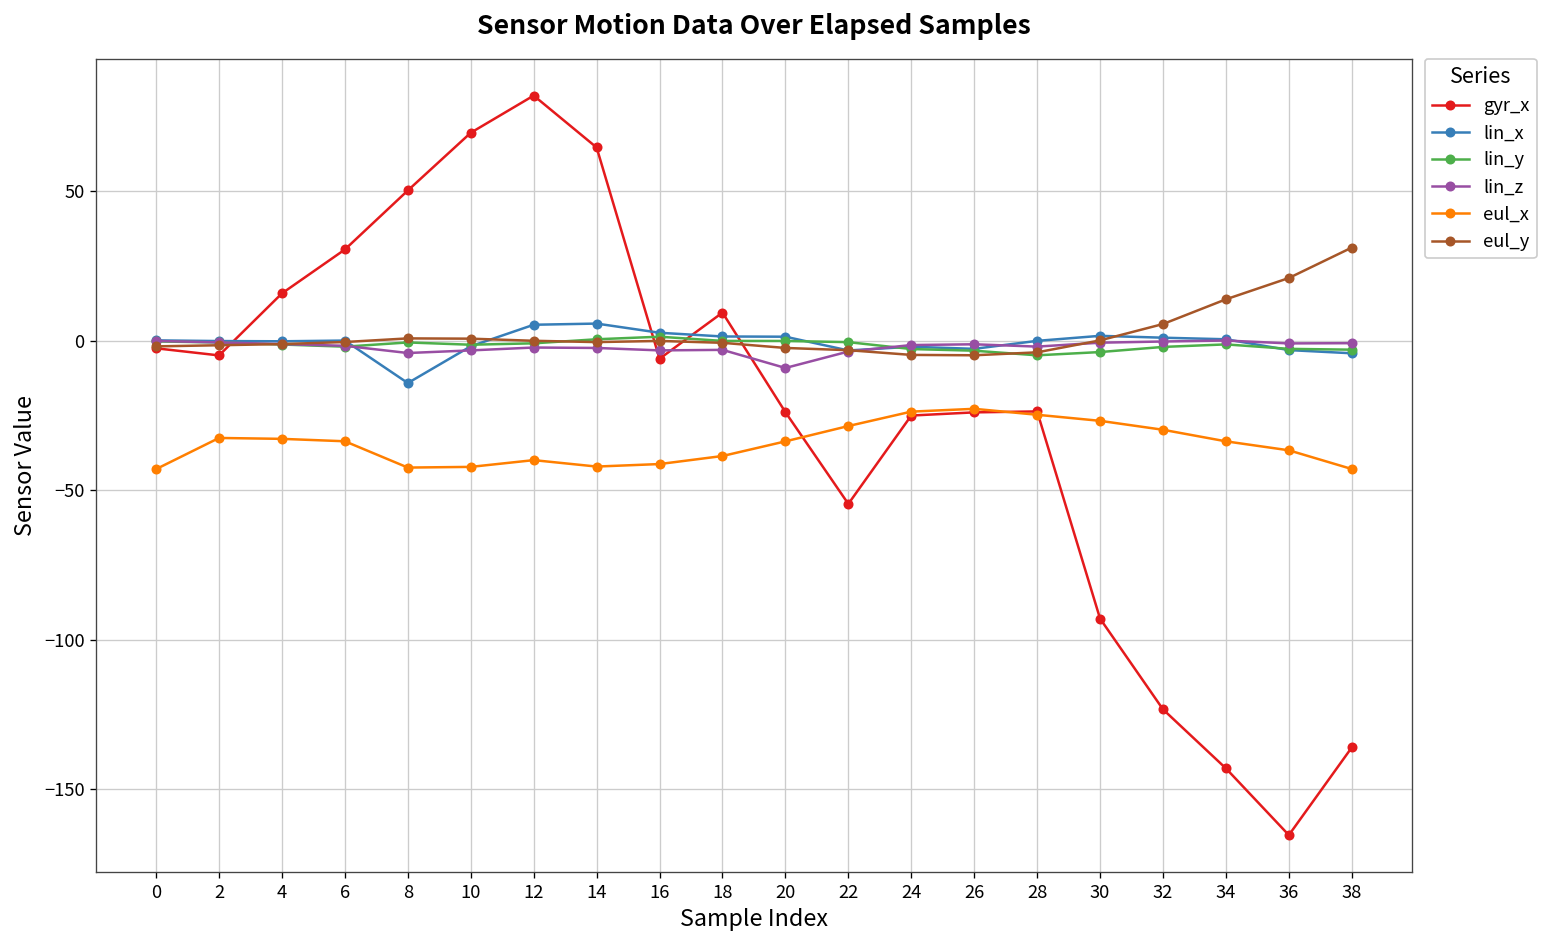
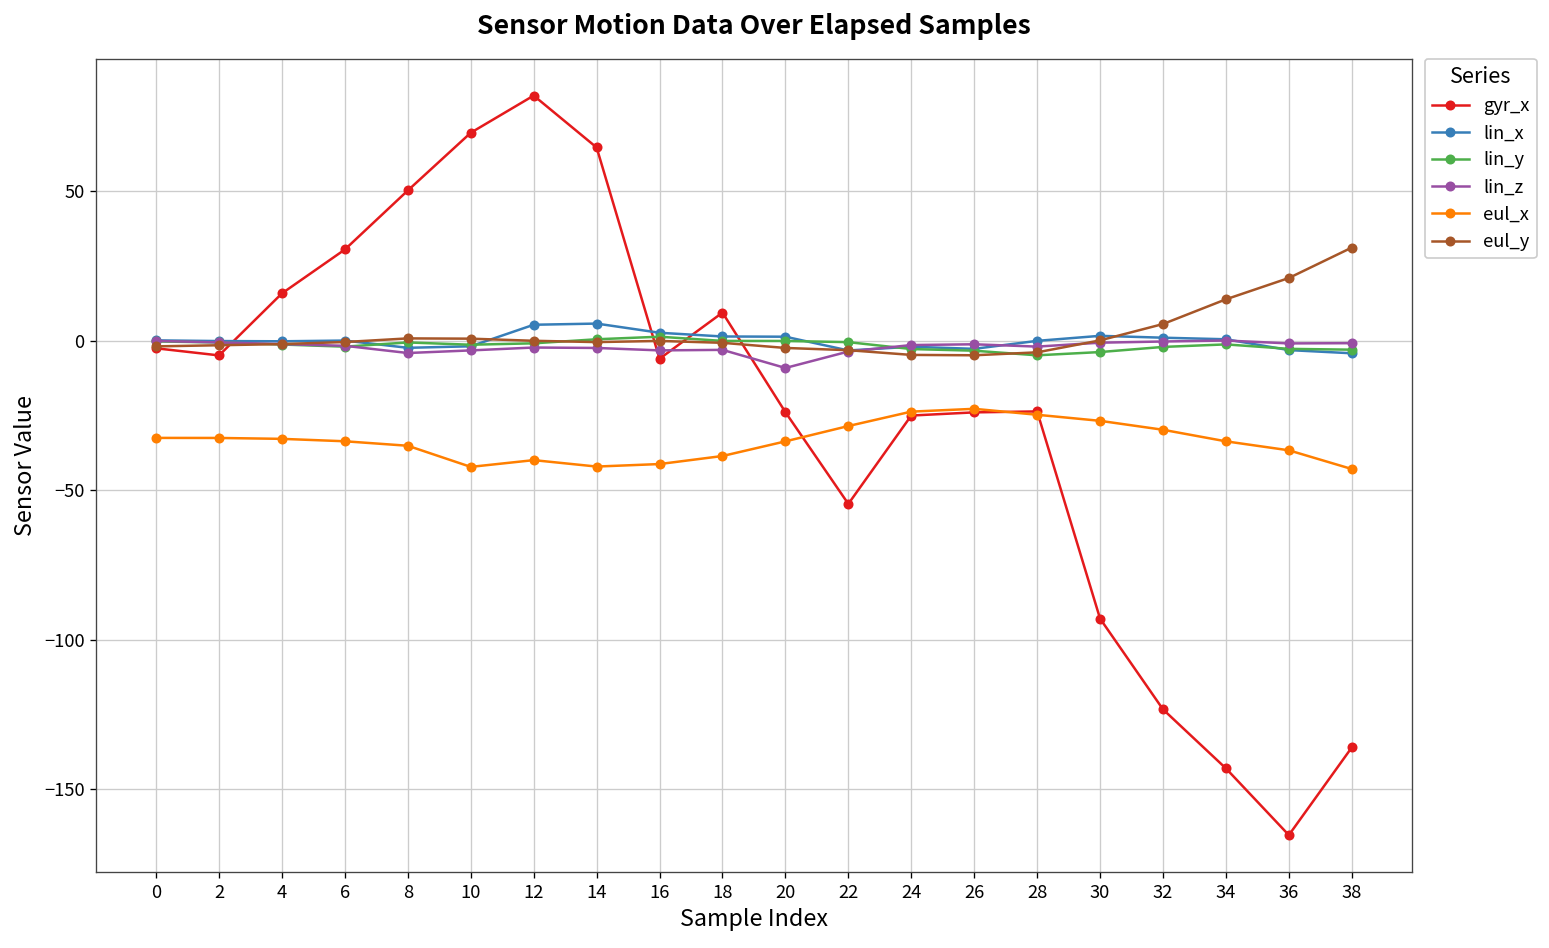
  {
    "gyr_x": {
      "2": -5,
      "4": 16,
      "6": 31,
      "8": 50,
      "10": 70,
      "12": 82,
      "14": 65,
      "16": -6,
      "18": 9,
      "20": -24,
      "22": -55,
      "24": -25,
      "26": -24,
      "28": -24,
      "30": -93,
      "32": -123,
      "34": -143,
      "36": -165,
      "38": -136
    },
    "lin_x": {
-     "8": -14,
+     "8": -2,
      "12": 5,
      "14": 6,
      "16": 3,
      "18": 1,
      "20": 1,
      "28": 0,
      "30": 2,
      "32": 1,
      "38": -4
    },
    "lin_y": {
      "8": -1,
      "16": 1,
      "20": 0,
      "22": 0,
      "30": -4,
      "32": -2,
      "34": -1,
      "38": -3
    },
    "lin_z": {
      "8": -4,
      "10": -3,
      "12": -2,
      "14": -2,
      "16": -3,
      "18": -3,
      "20": -9,
      "26": -1,
      "28": -2,
      "32": 0,
      "36": -1,
      "38": -1
    },
    "eul_x": {
-     "0": -43,
+     "0": -32,
      "2": -33,
      "4": -33,
      "6": -34,
-     "8": -42,
+     "8": -35,
      "10": -42,
      "12": -40,
      "14": -42,
      "16": -41,
      "18": -39,
      "20": -34,
      "22": -29,
      "24": -24,
      "26": -23,
      "28": -25,
      "30": -27,
      "32": -30,
      "34": -34,
      "36": -37,
      "38": -43
    },
    "eul_y": {
      "8": 1,
      "10": 1,
      "16": 0,
      "20": -2,
      "24": -5,
      "26": -5,
      "32": 6,
      "34": 14,
      "36": 21,
      "38": 31
    }
  }
